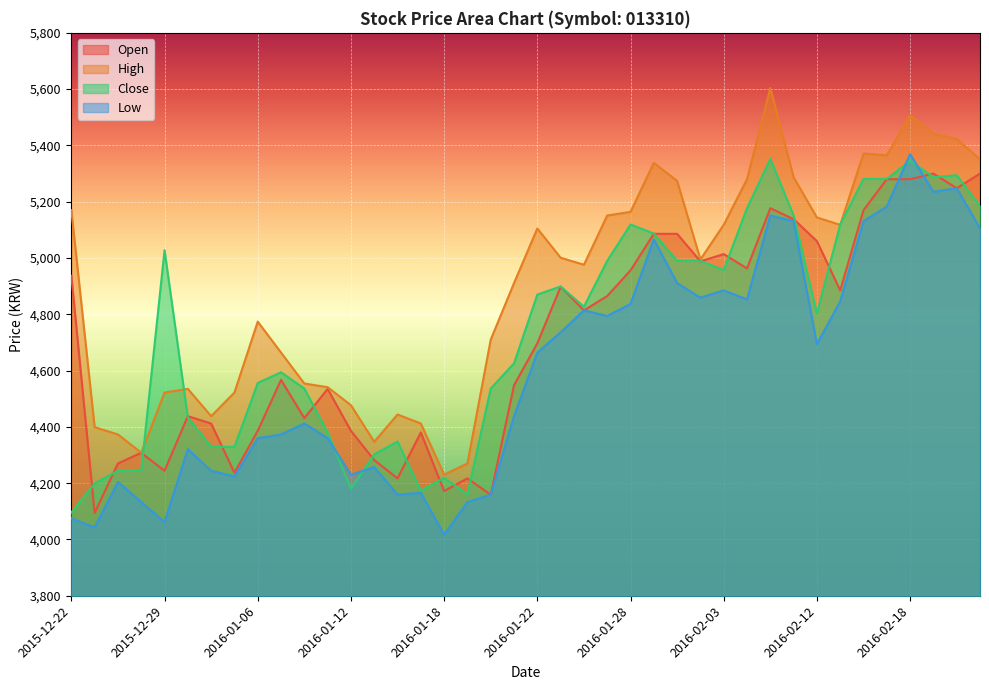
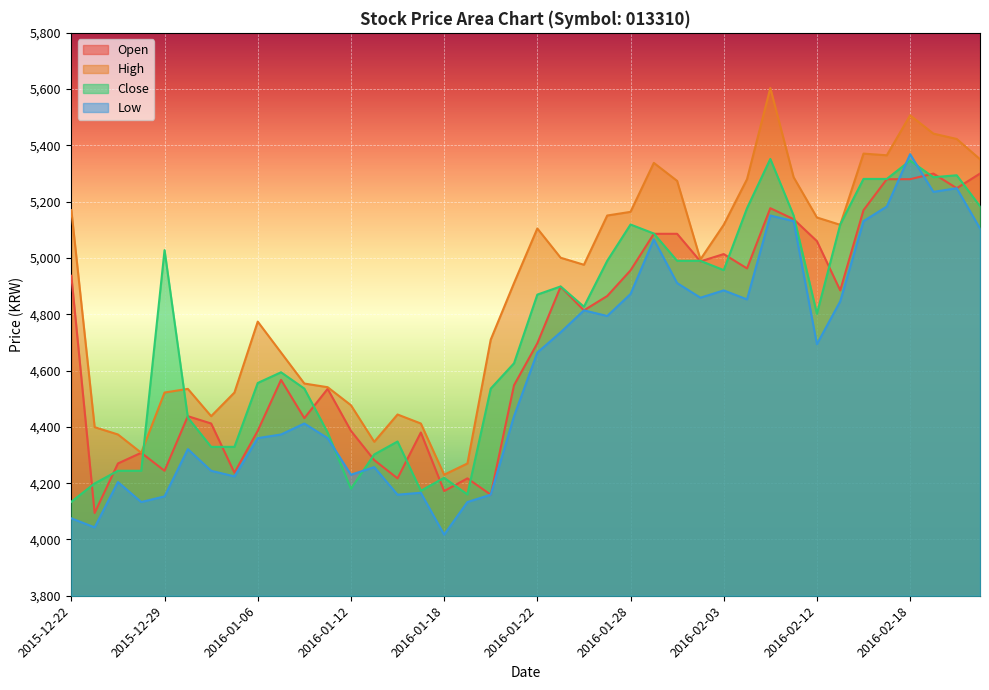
  {
    "Close": {
-     "2015-12-22": "4,100",
+     "2015-12-22": "4,130",
      "2015-12-29": "5,030",
      "2016-01-06": "4,560",
      "2016-01-12": "4,180",
      "2016-01-18": "4,220",
      "2016-01-22": "4,870",
      "2016-01-28": "5,120",
      "2016-02-03": "4,960",
      "2016-02-12": "4,800",
      "2016-02-18": "5,350"
    },
    "Low": {
      "2015-12-22": "4,080",
-     "2015-12-29": "4,060",
+     "2015-12-29": "4,150",
      "2016-01-06": "4,360",
      "2016-01-12": "4,230",
      "2016-01-18": "4,020",
      "2016-01-22": "4,660",
-     "2016-01-28": "4,840",
+     "2016-01-28": "4,870",
      "2016-02-03": "4,890",
      "2016-02-12": "4,690",
      "2016-02-18": "5,370"
    }
  }
